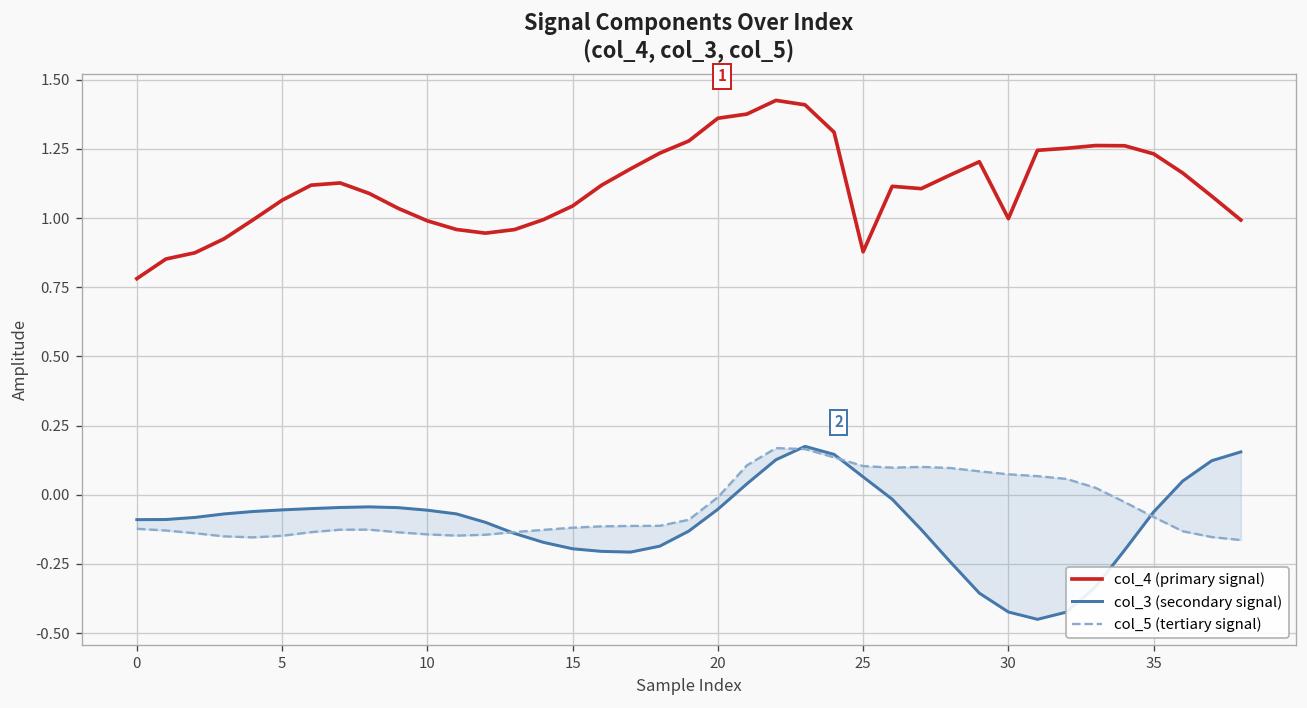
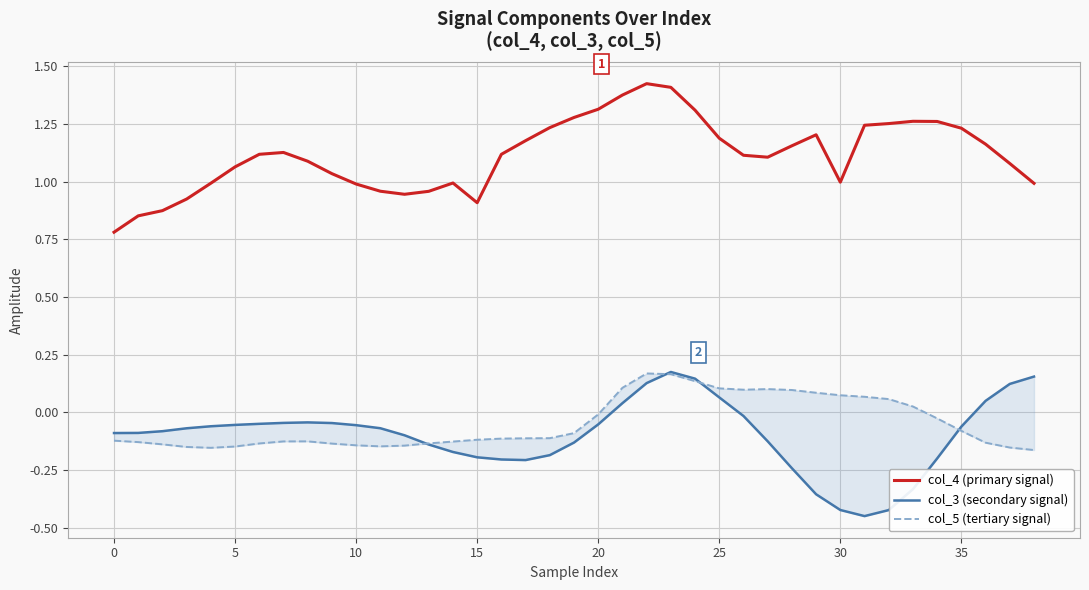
  {
    "col_4 (primary signal)": {
      "0": 0.78,
      "5": 1.06,
      "10": 0.99,
-     "15": 1.04,
-     "20": 1.36,
-     "25": 0.88,
+     "15": 0.91,
+     "20": 1.31,
+     "25": 1.19,
      "30": 1.00,
      "35": 1.23
    }
  }
